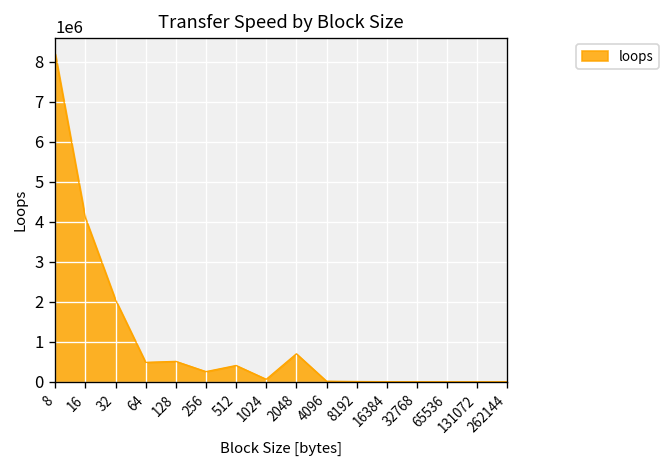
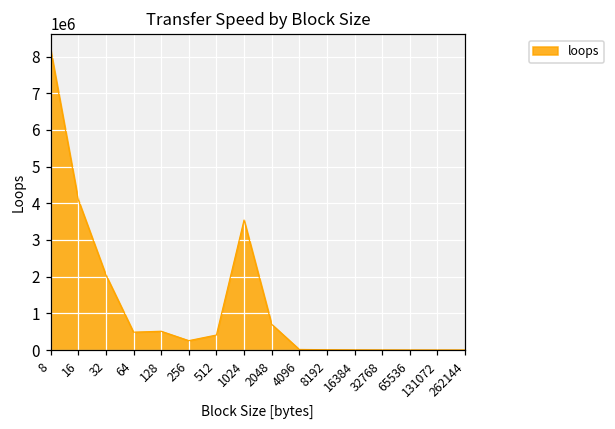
  {
    "8": 8200000,
    "16": 4100000,
    "32": 2000000,
    "64": 500000,
    "128": 500000,
    "256": 300000,
    "512": 400000,
-   "1024": 100000,
+   "1024": 3500000,
    "2048": 700000,
    "4096": 0,
    "8192": 0,
    "16384": 0,
    "32768": 0,
    "65536": 0,
    "131072": 0,
    "262144": 0
  }
